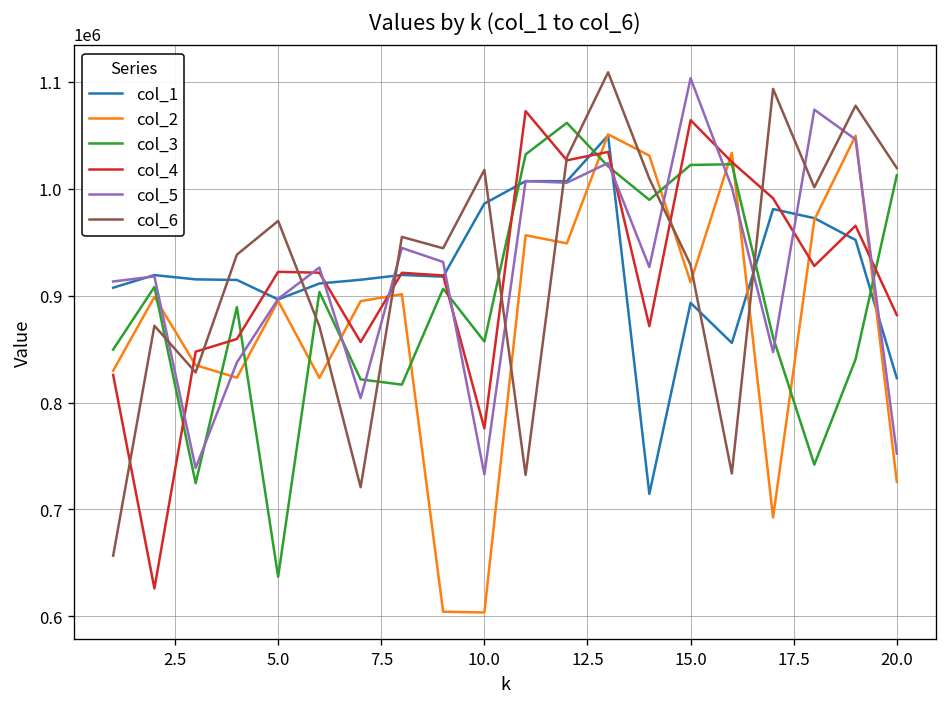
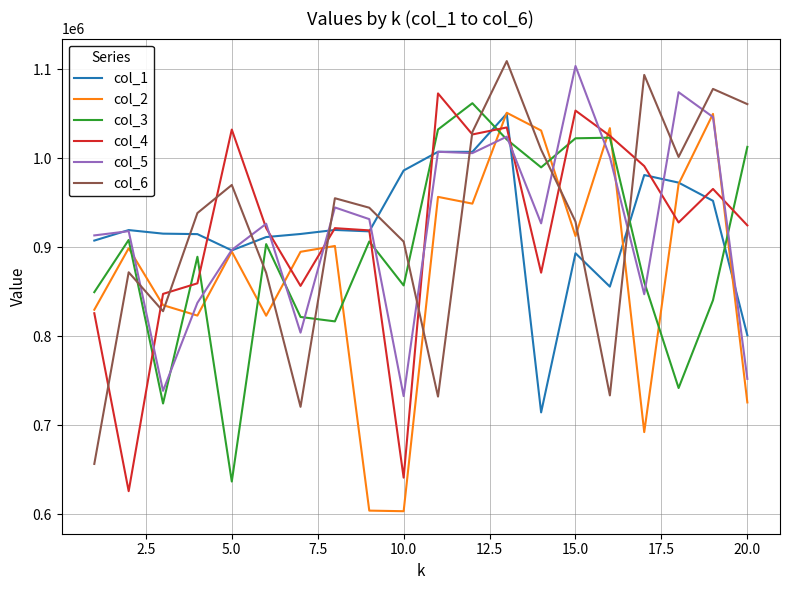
  {
    "col_1": {
      "10.0": 990000,
      "15.0": 890000,
-     "20.0": 820000
+     "20.0": 800000
    },
    "col_2": {
      "10.0": 600000,
      "15.0": 910000,
      "20.0": 730000
    },
    "col_3": {
      "5.0": 640000,
      "10.0": 860000,
      "15.0": 1020000,
      "20.0": 1010000
    },
    "col_4": {
-     "5.0": 920000,
-     "10.0": 780000,
-     "15.0": 1060000,
-     "20.0": 880000
+     "5.0": 1030000,
+     "10.0": 640000,
+     "15.0": 1050000,
+     "20.0": 920000
    },
    "col_5": {
      "10.0": 730000,
      "15.0": 1100000,
      "20.0": 750000
    },
    "col_6": {
      "5.0": 970000,
-     "10.0": 1020000,
+     "10.0": 910000,
      "15.0": 930000,
-     "20.0": 1020000
+     "20.0": 1060000
    }
  }
